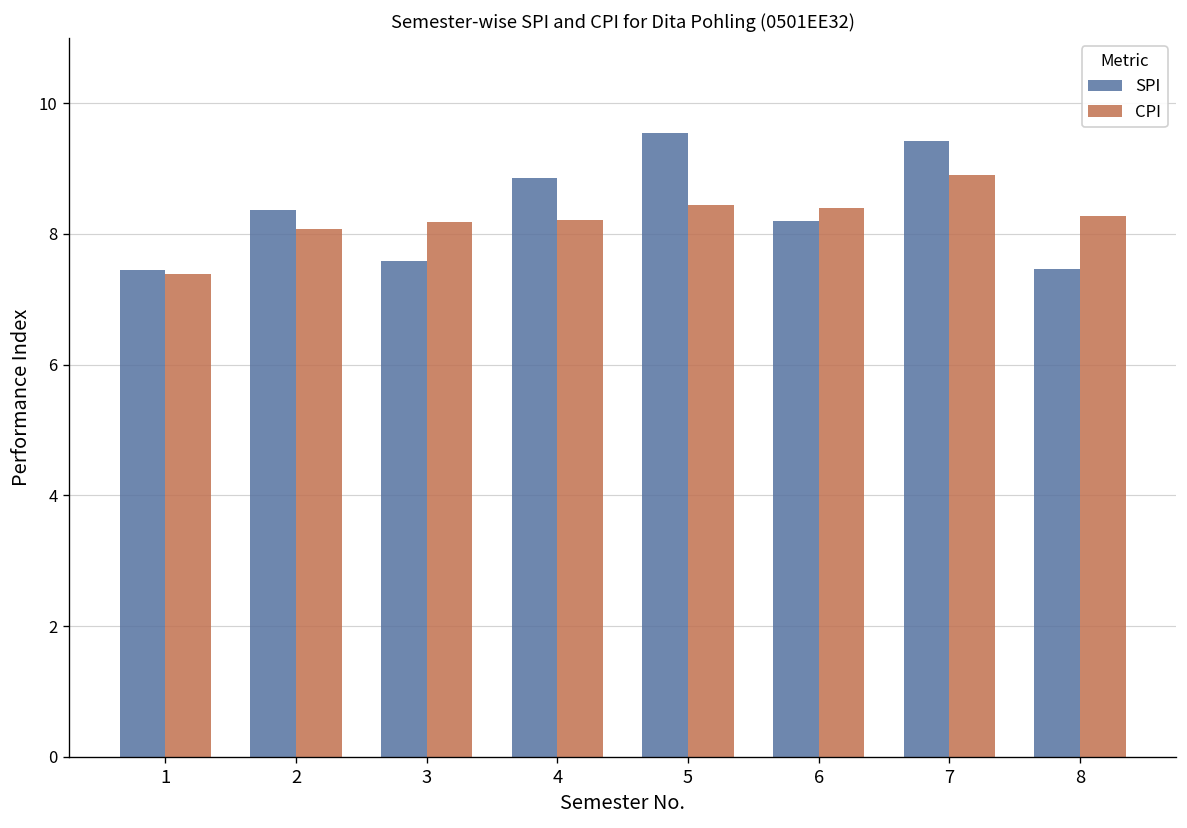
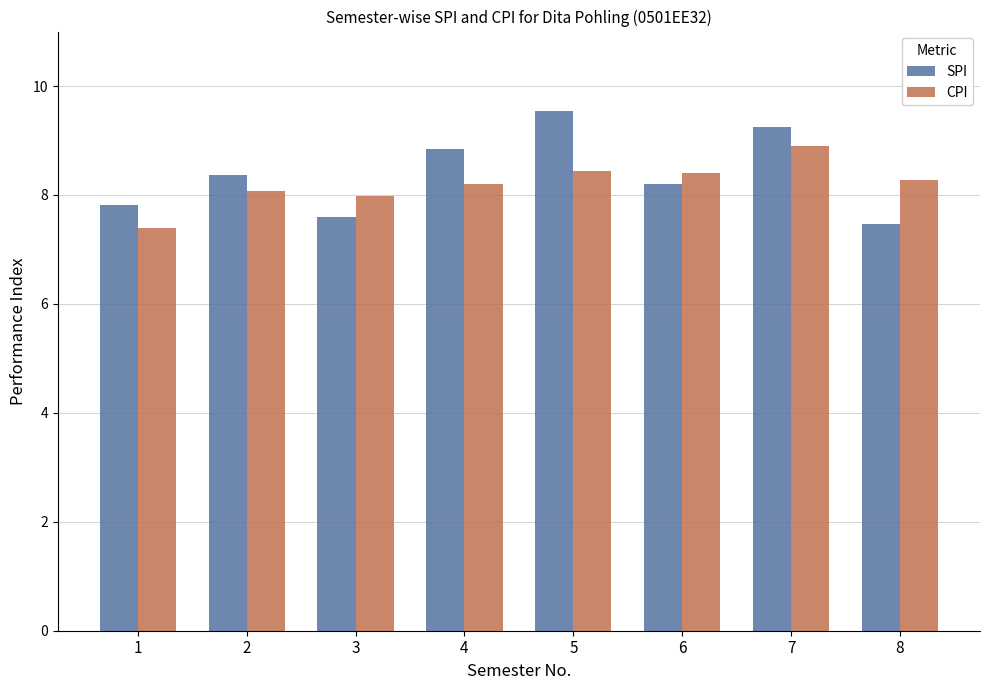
  {
    "SPI": {
-     "1": 7.5,
+     "1": 7.8,
      "2": 8.4,
      "3": 7.6,
      "4": 8.9,
      "5": 9.5,
      "6": 8.2,
-     "7": 9.4,
+     "7": 9.2,
      "8": 7.5
    },
    "CPI": {
      "1": 7.4,
      "2": 8.1,
-     "3": 8.2,
+     "3": 8.0,
      "4": 8.2,
      "5": 8.4,
      "6": 8.4,
      "7": 8.9,
      "8": 8.3
    }
  }
